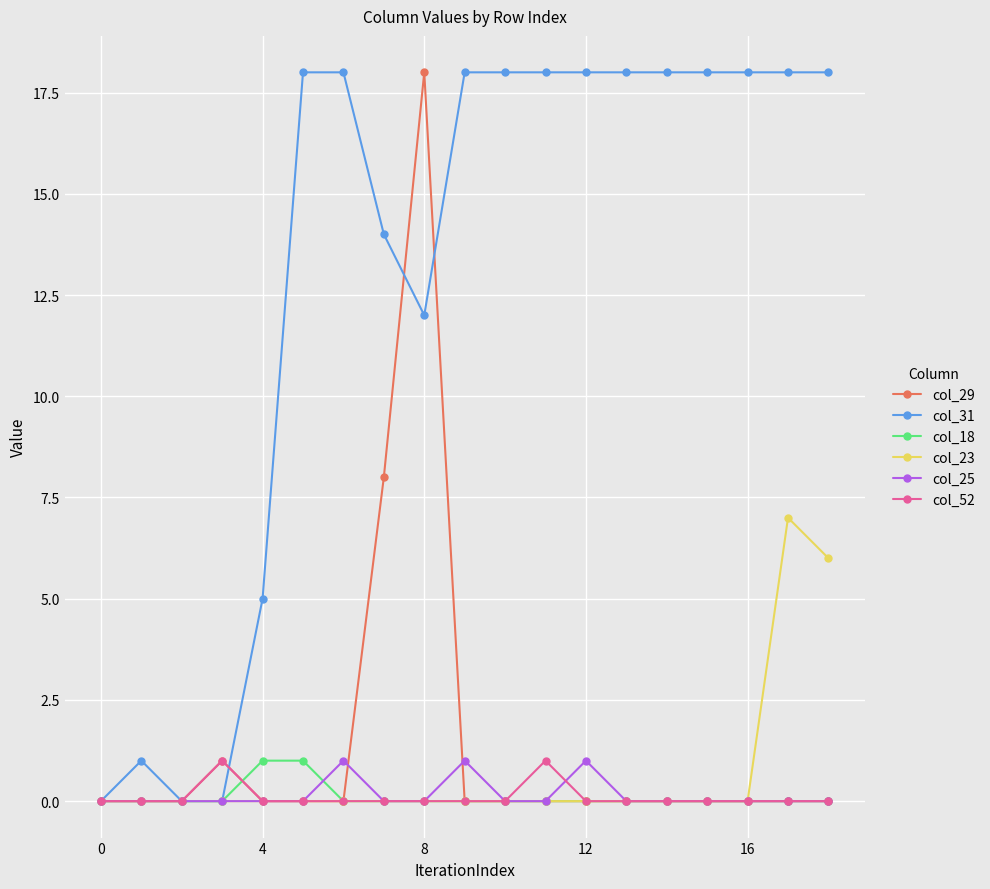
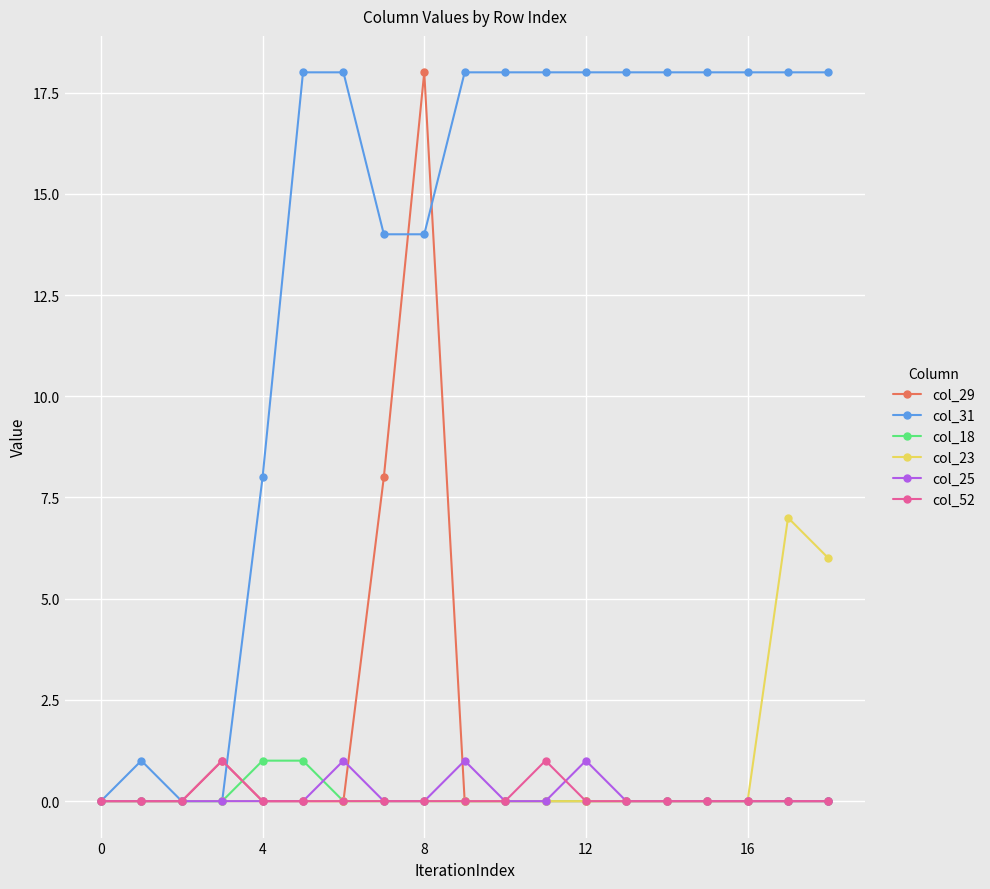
  {
    "col_29": {
      "8": 18
    },
    "col_31": {
-     "4": 5,
-     "8": 12,
+     "4": 8,
+     "8": 14,
      "12": 18,
      "16": 18
    },
    "col_18": {
      "4": 1
    },
    "col_25": {
      "12": 1
    }
  }
